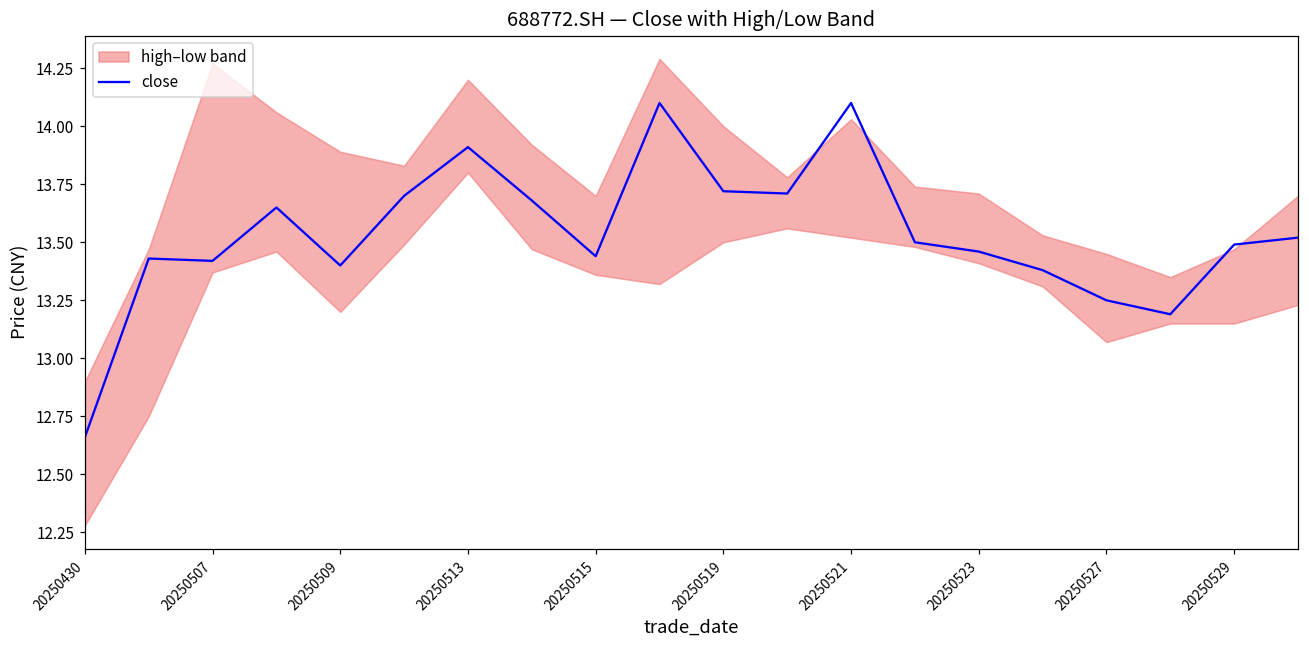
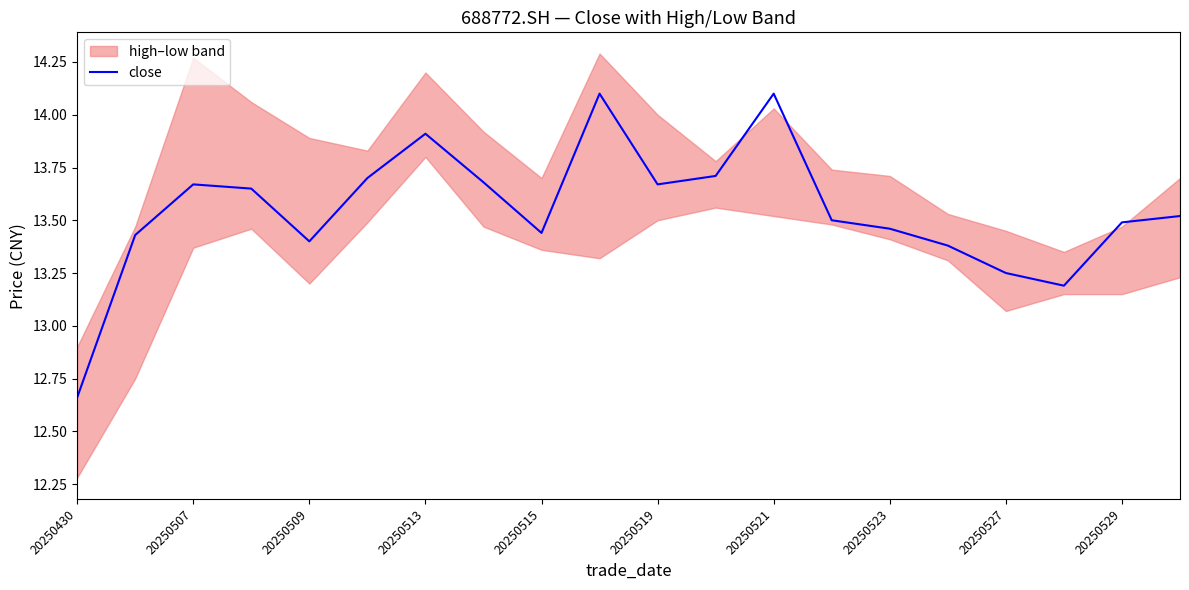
  {
    "close": {
      "20250430": 12.66,
-     "20250507": 13.42,
+     "20250507": 13.67,
      "20250509": 13.40,
      "20250513": 13.91,
      "20250515": 13.44,
-     "20250519": 13.72,
+     "20250519": 13.67,
      "20250521": 14.10,
      "20250523": 13.46,
      "20250527": 13.25,
      "20250529": 13.49
    }
  }
